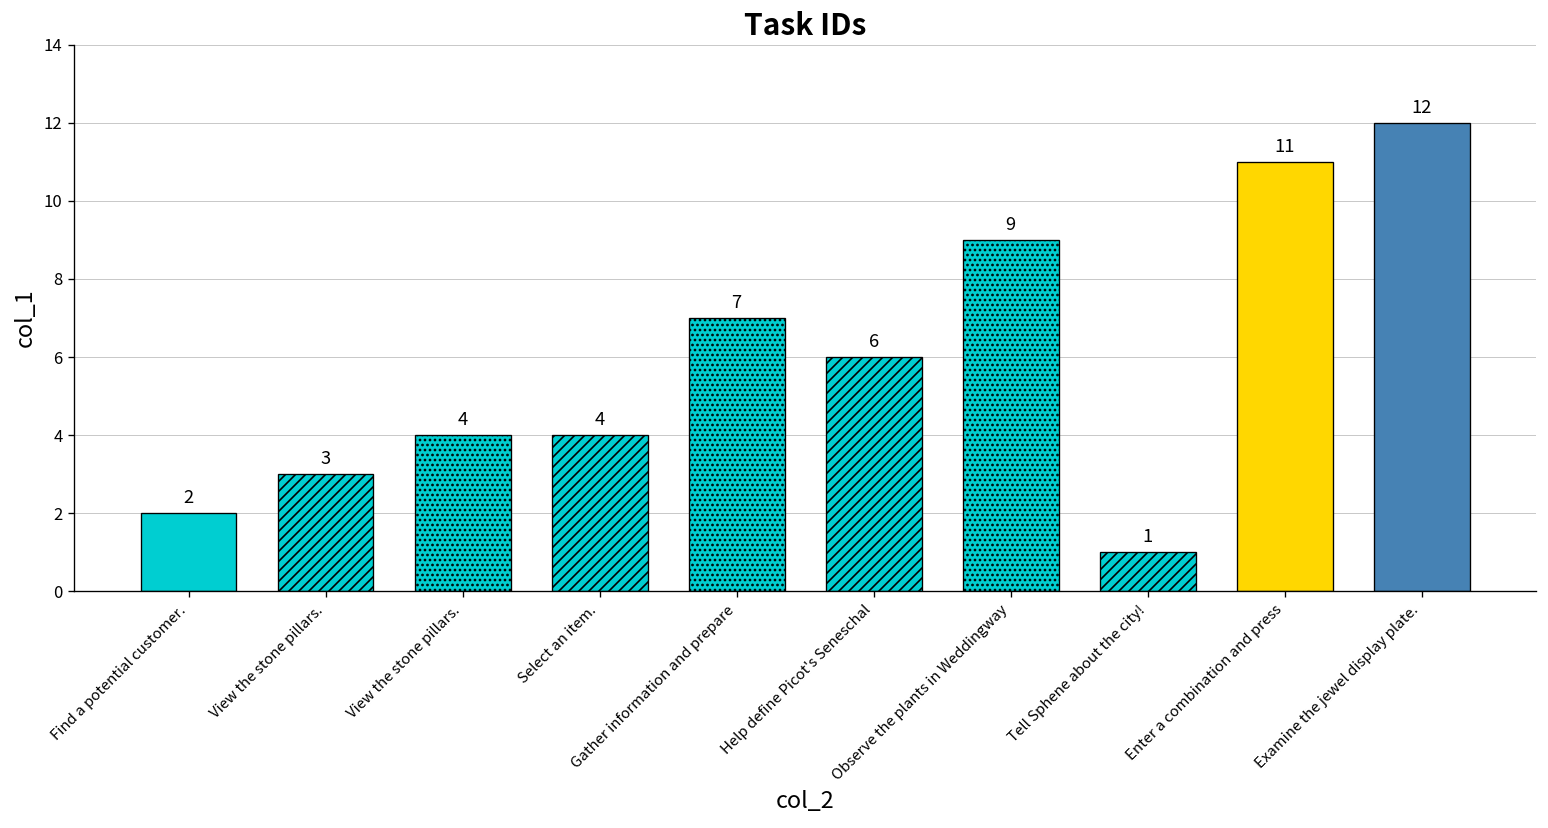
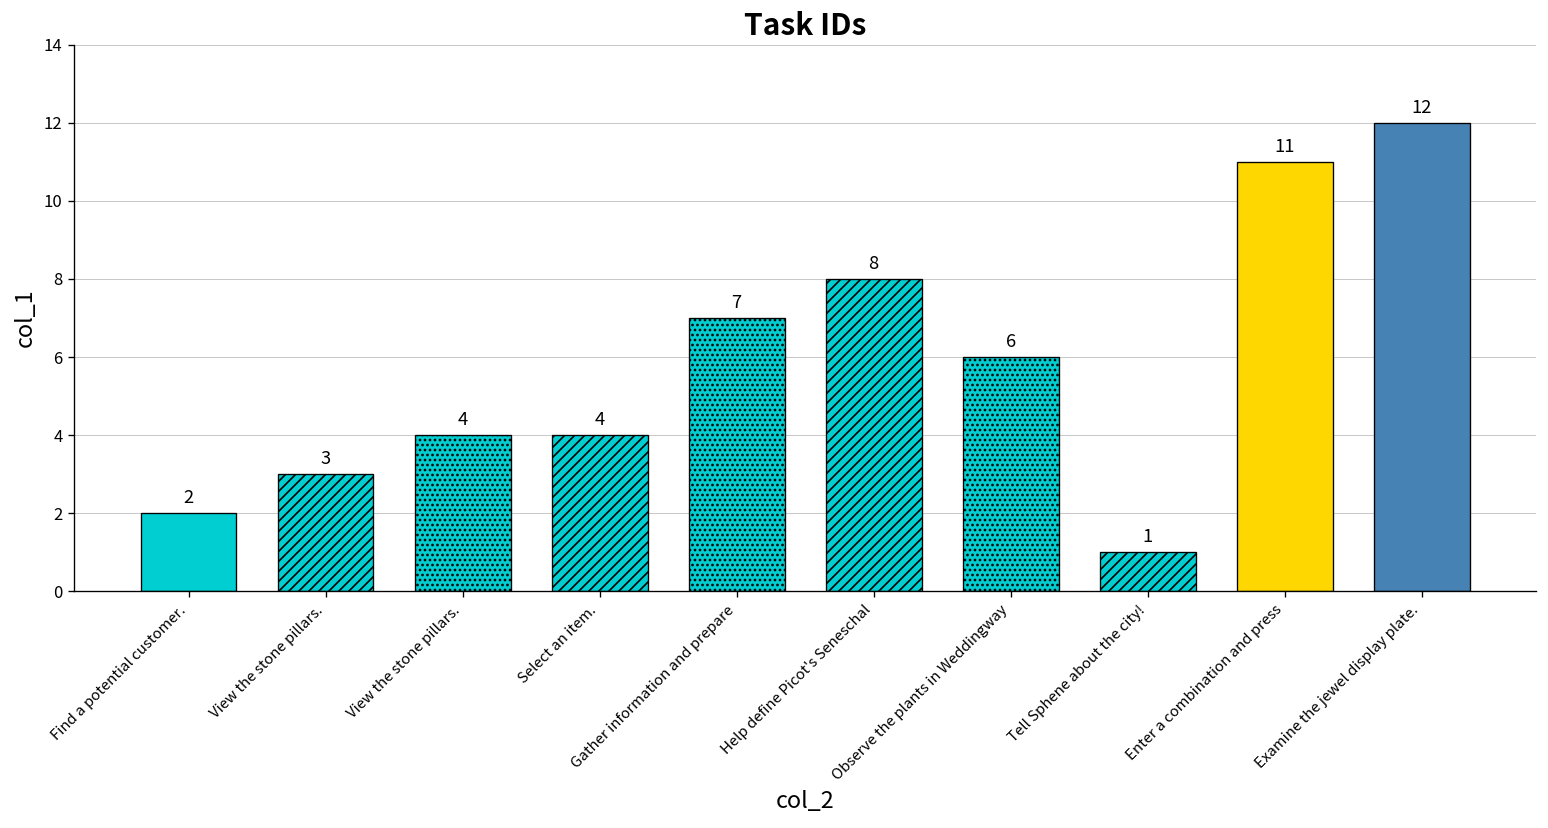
  {
    "Find a potential customer.": 2,
    "Select an item.": 4,
    "Gather information and prepare": 7,
-   "Help define Picot's Seneschal": 6,
-   "Observe the plants in Weddingway": 9,
+   "Help define Picot's Seneschal": 8,
+   "Observe the plants in Weddingway": 6,
    "Tell Sphene about the city!": 1,
    "Enter a combination and press": 11,
    "Examine the jewel display plate.": 12
  }
